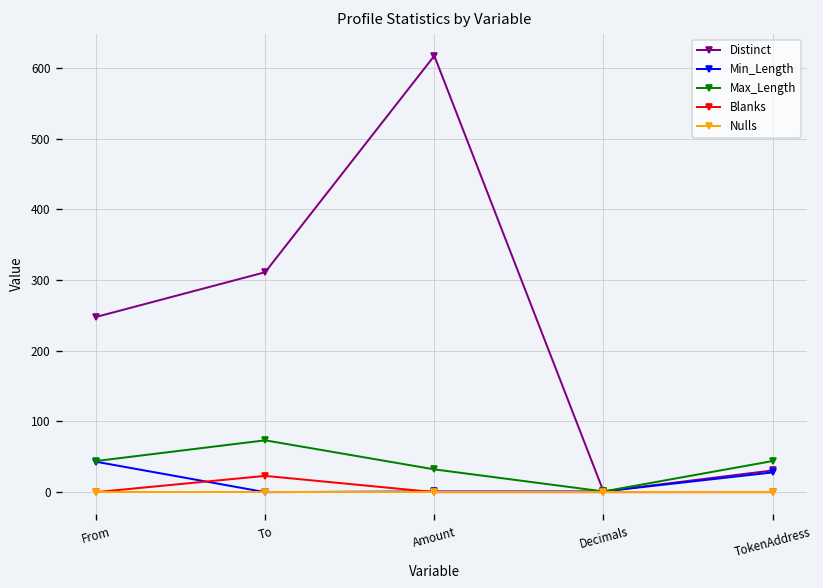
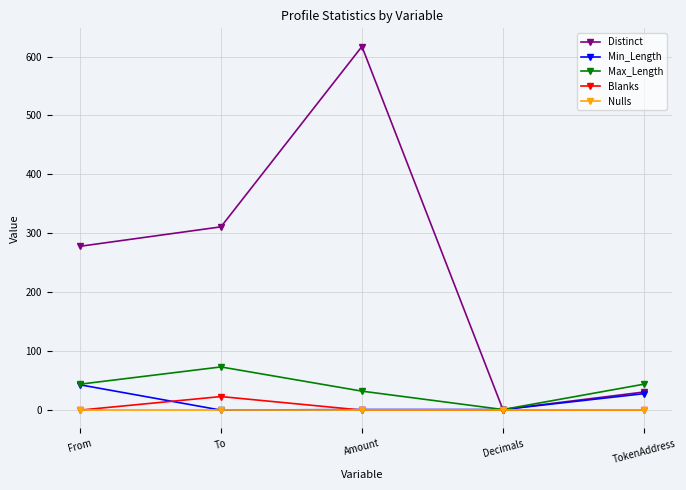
  {
    "Distinct": {
-     "From": 250,
+     "From": 280,
      "To": 310,
      "Amount": 620
    },
    "Max_Length": {
      "To": 70,
      "Amount": 30,
      "TokenAddress": 40
    },
    "Blanks": {
      "To": 20
    }
  }
